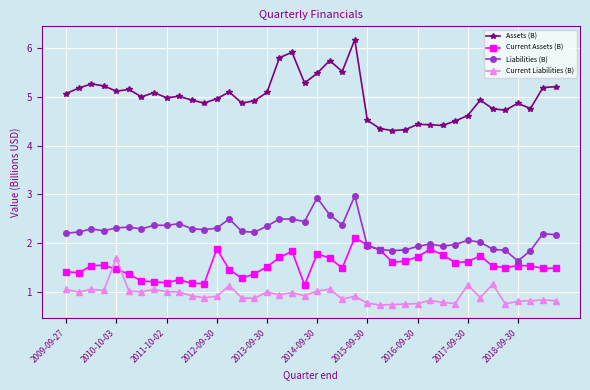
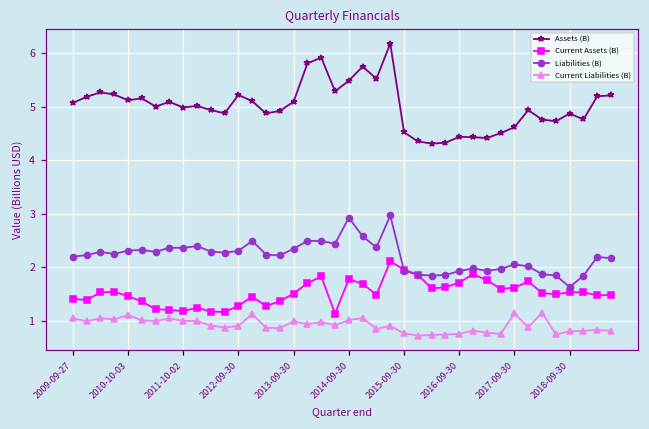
  {
    "Assets (B)": {
      "2009-09-27": 5.1,
      "2010-10-03": 5.1,
      "2011-10-02": 5.0,
-     "2012-09-30": 5.0,
+     "2012-09-30": 5.2,
      "2013-09-30": 5.1,
      "2014-09-30": 5.5,
      "2015-09-30": 4.5,
      "2016-09-30": 4.4,
      "2017-09-30": 4.6,
      "2018-09-30": 4.9
    },
    "Current Assets (B)": {
      "2009-09-27": 1.4,
      "2010-10-03": 1.5,
      "2011-10-02": 1.2,
-     "2012-09-30": 1.9,
+     "2012-09-30": 1.3,
      "2013-09-30": 1.5,
      "2014-09-30": 1.8,
      "2016-09-30": 1.7,
      "2017-09-30": 1.6,
      "2018-09-30": 1.5
    },
    "Liabilities (B)": {
      "2009-09-27": 2.2,
      "2010-10-03": 2.3,
      "2011-10-02": 2.4,
      "2012-09-30": 2.3,
      "2013-09-30": 2.3,
      "2014-09-30": 2.9,
      "2016-09-30": 1.9,
      "2017-09-30": 2.1,
      "2018-09-30": 1.6
    },
    "Current Liabilities (B)": {
      "2009-09-27": 1.0,
-     "2010-10-03": 1.7,
+     "2010-10-03": 1.1,
      "2011-10-02": 1.0,
      "2012-09-30": 0.9,
      "2013-09-30": 1.0,
      "2014-09-30": 1.0,
      "2015-09-30": 0.8,
      "2016-09-30": 0.8,
      "2017-09-30": 1.1,
      "2018-09-30": 0.8
    }
  }
